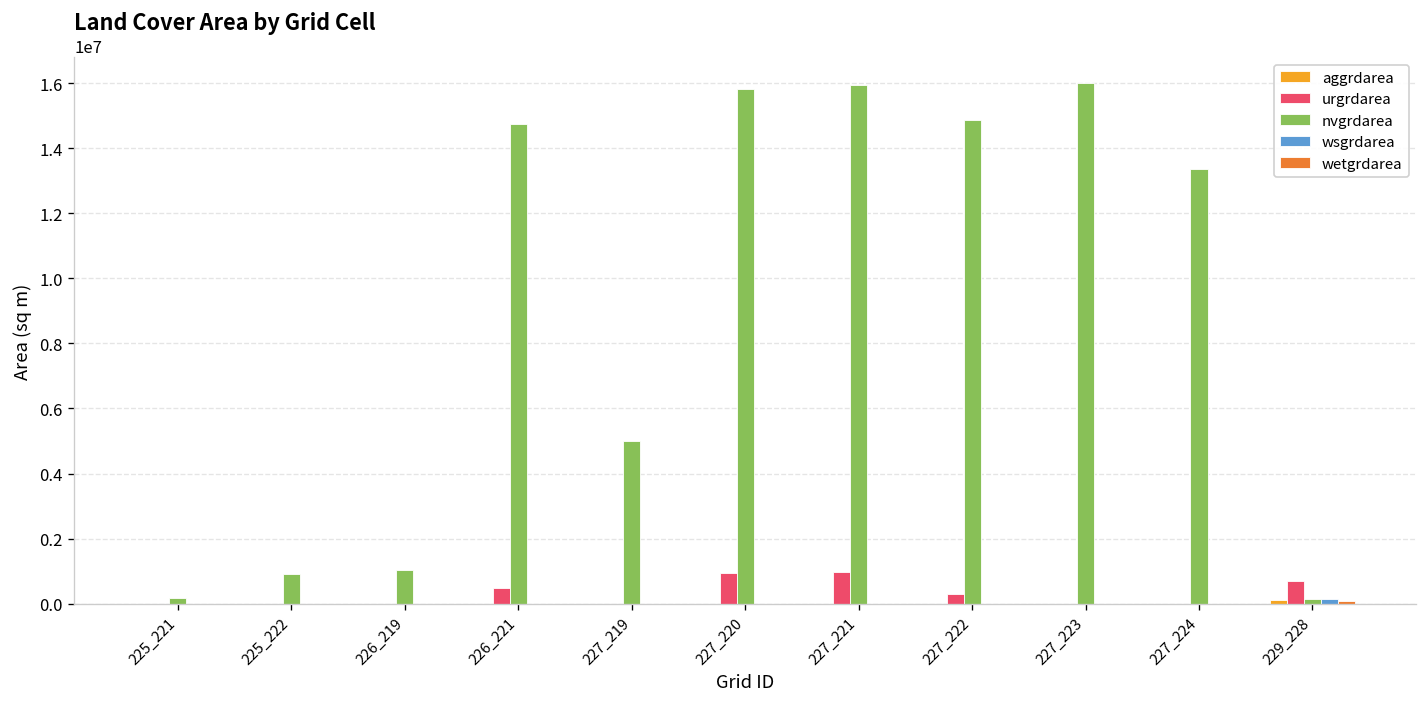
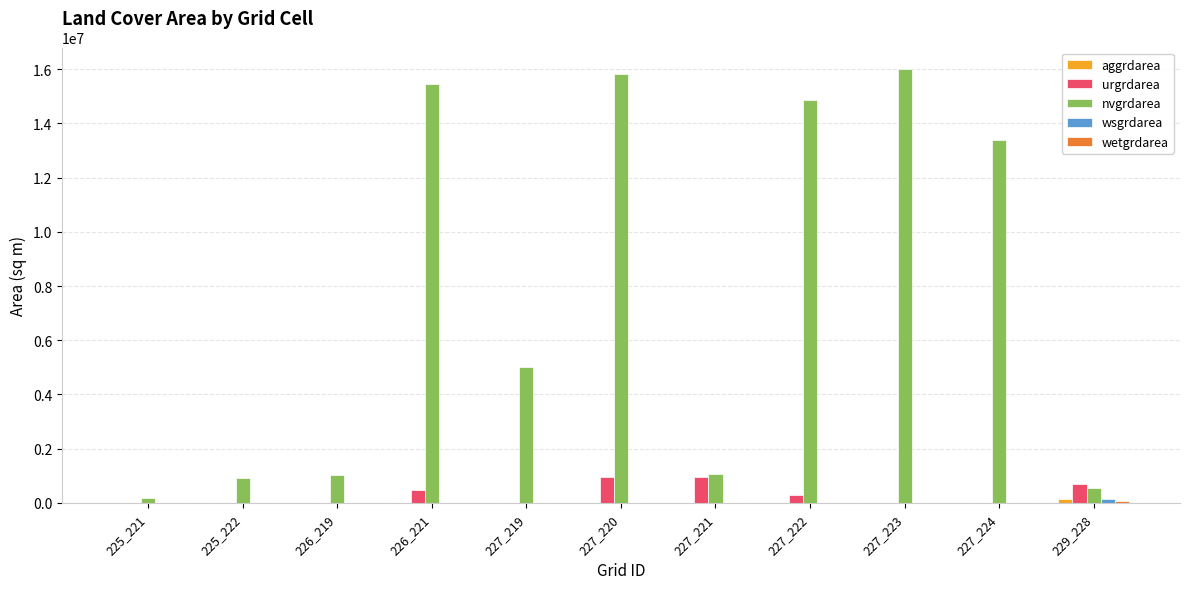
  {
    "urgrdarea": {
      "225_221": 0,
      "225_222": 0,
      "226_219": 0,
      "226_221": 500000,
      "227_220": 900000,
      "227_221": 1000000,
      "227_222": 300000,
      "227_223": 0,
      "227_224": 0,
      "229_228": 700000
    },
    "nvgrdarea": {
      "225_221": 200000,
      "225_222": 900000,
      "226_219": 1000000,
-     "226_221": 14700000,
+     "226_221": 15500000,
      "227_219": 5000000,
      "227_220": 15800000,
-     "227_221": 15900000,
+     "227_221": 1100000,
      "227_222": 14900000,
      "227_223": 16000000,
      "227_224": 13400000,
-     "229_228": 100000
+     "229_228": 600000
    },
    "wsgrdarea": {
      "225_221": 0,
      "225_222": 0,
      "226_219": 0,
      "226_221": 0,
      "227_219": 0,
      "227_220": 0,
      "227_221": 0,
      "227_222": 0,
      "227_223": 0,
      "227_224": 0,
      "229_228": 100000
    }
  }
